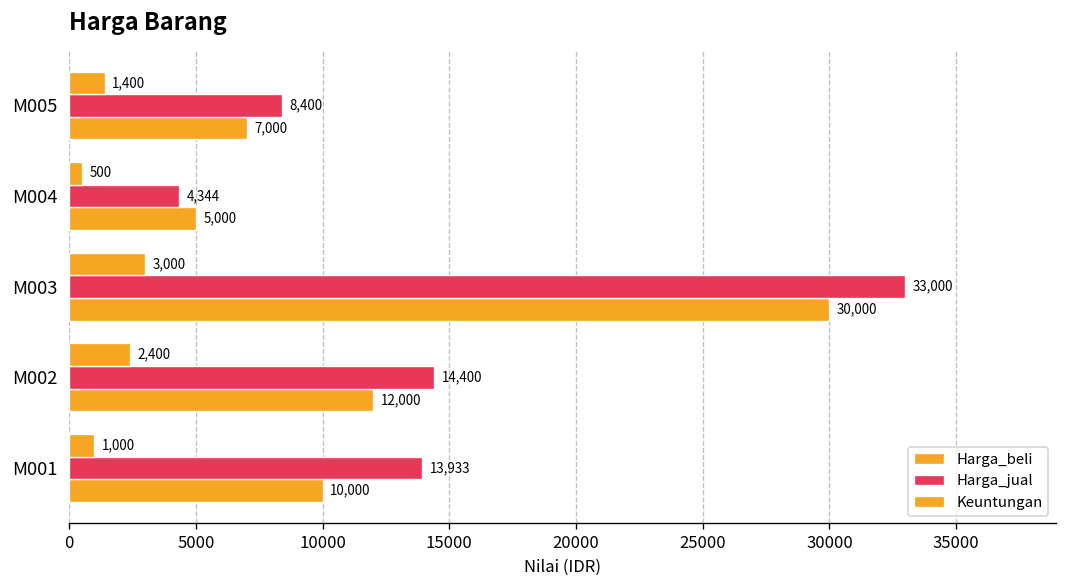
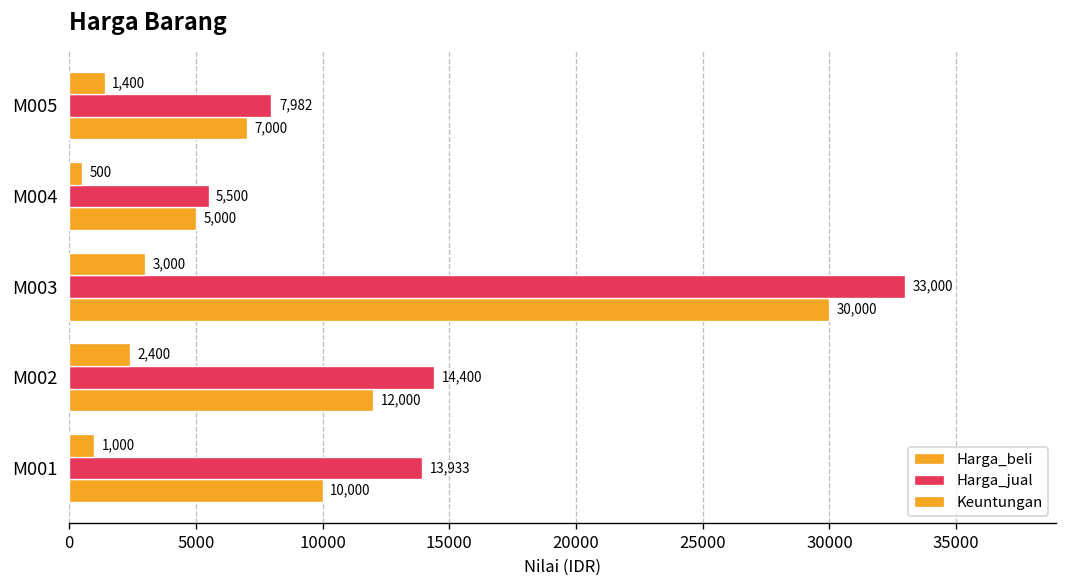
  {
    "Harga_jual": {
-     "M005": "8,400",
-     "M004": "4,344",
+     "M005": "7,982",
+     "M004": "5,500",
      "M003": "33,000",
      "M002": "14,400",
      "M001": "13,933"
    }
  }
